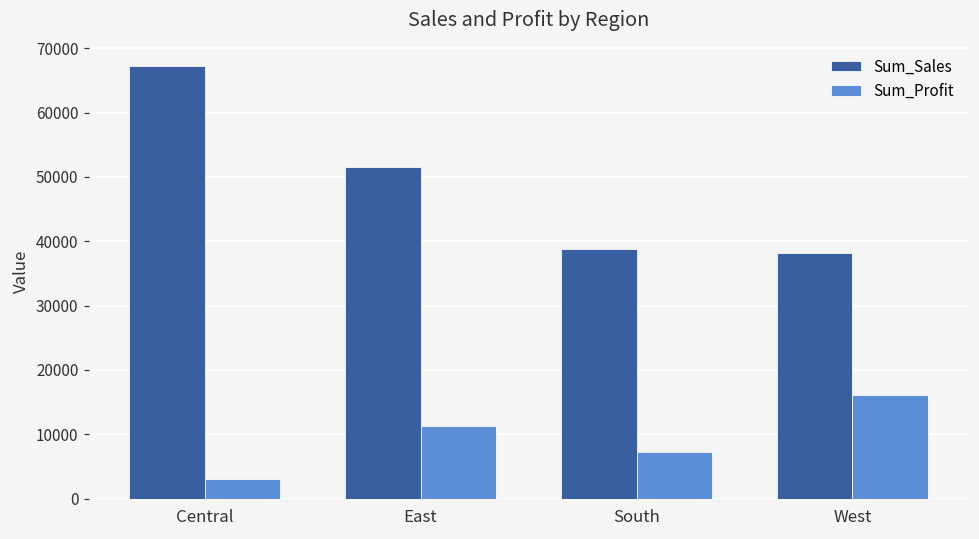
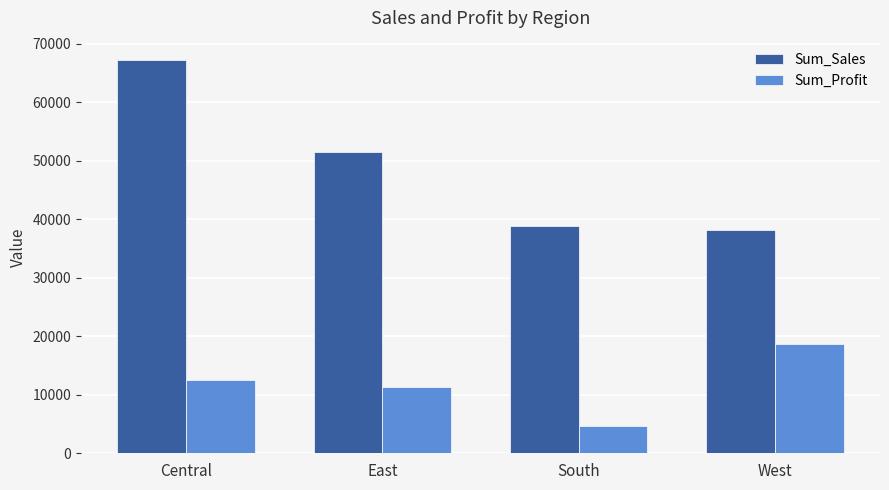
  {
    "Sum_Sales": {
      "Central": 67000,
      "East": 51000,
      "South": 39000,
      "West": 38000
    },
    "Sum_Profit": {
-     "Central": 3000,
+     "Central": 13000,
      "East": 11000,
-     "South": 7000,
-     "West": 16000
+     "South": 5000,
+     "West": 19000
    }
  }
